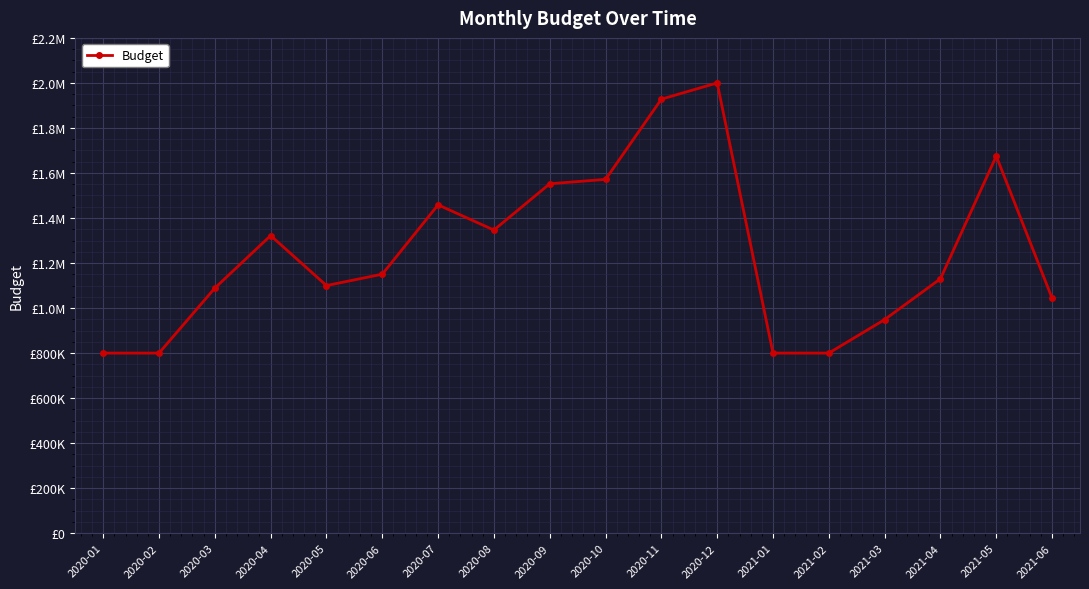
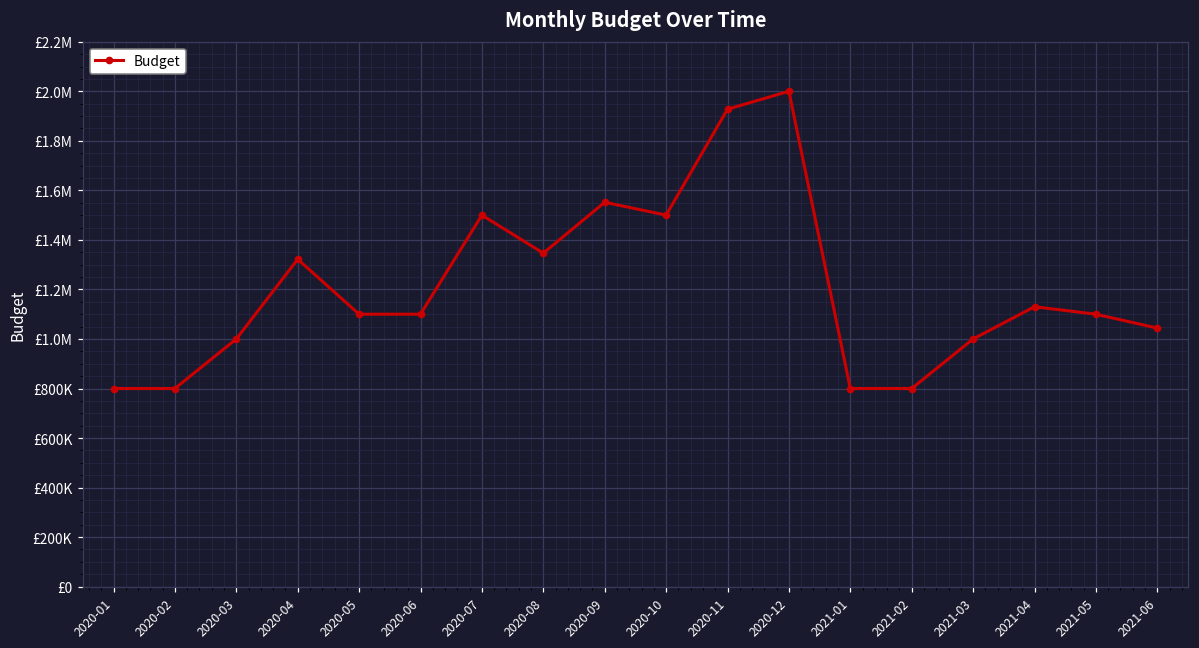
  {
    "2020-01": "£800000",
    "2020-02": "£800000",
-   "2020-03": "£1090000",
+   "2020-03": "£1000000",
    "2020-04": "£1320000",
    "2020-05": "£1100000",
-   "2020-06": "£1150000",
-   "2020-07": "£1460000",
+   "2020-06": "£1100000",
+   "2020-07": "£1500000",
    "2020-08": "£1350000",
    "2020-09": "£1550000",
-   "2020-10": "£1570000",
+   "2020-10": "£1500000",
    "2020-11": "£1930000",
    "2020-12": "£2000000",
    "2021-01": "£800000",
    "2021-02": "£800000",
-   "2021-03": "£950000",
+   "2021-03": "£1000000",
    "2021-04": "£1130000",
-   "2021-05": "£1680000",
+   "2021-05": "£1100000",
    "2021-06": "£1040000"
  }
